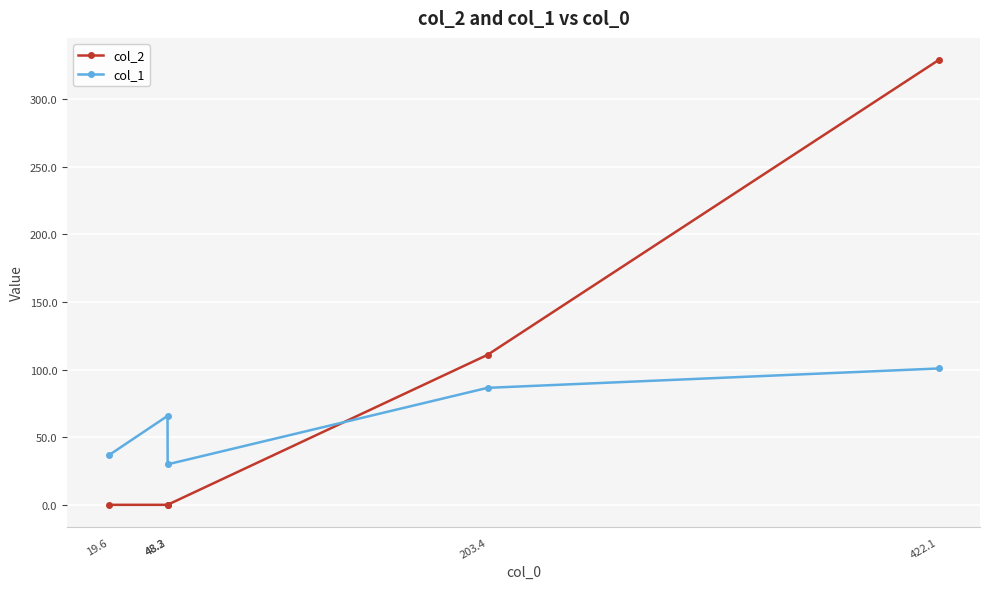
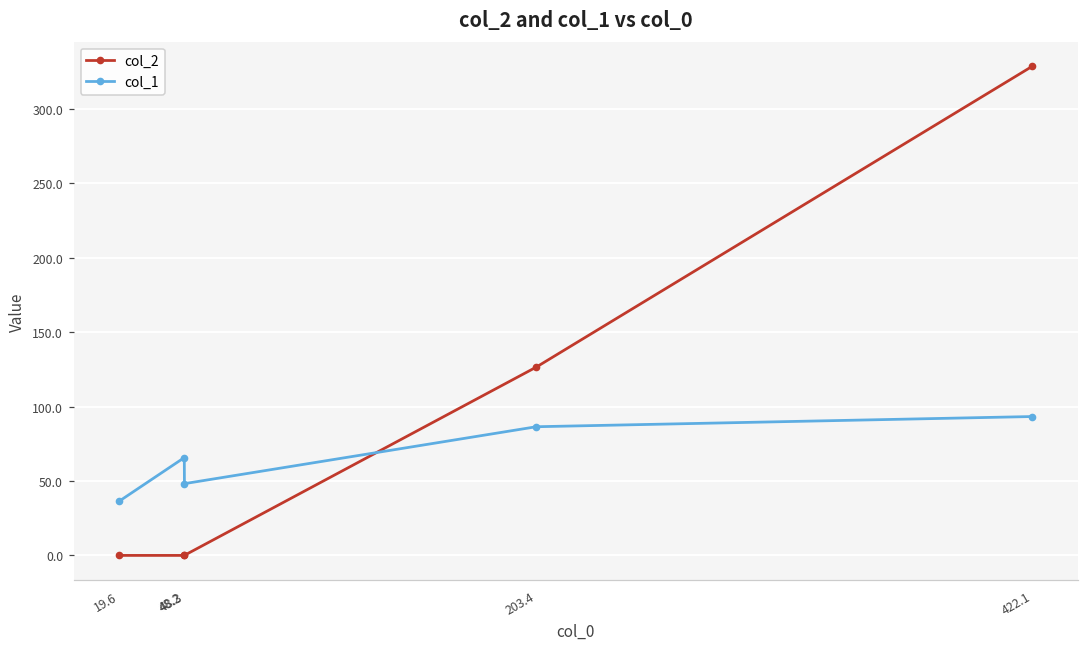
  {
    "col_2": {
      "19.6": 0,
      "48.2": 0,
      "48.3": 0,
-     "203.4": 111,
+     "203.4": 127,
      "422.1": 329
    },
    "col_1": {
      "19.6": 37,
      "48.2": 66,
-     "48.3": 30,
+     "48.3": 48,
      "203.4": 86,
-     "422.1": 101
+     "422.1": 93
    }
  }
